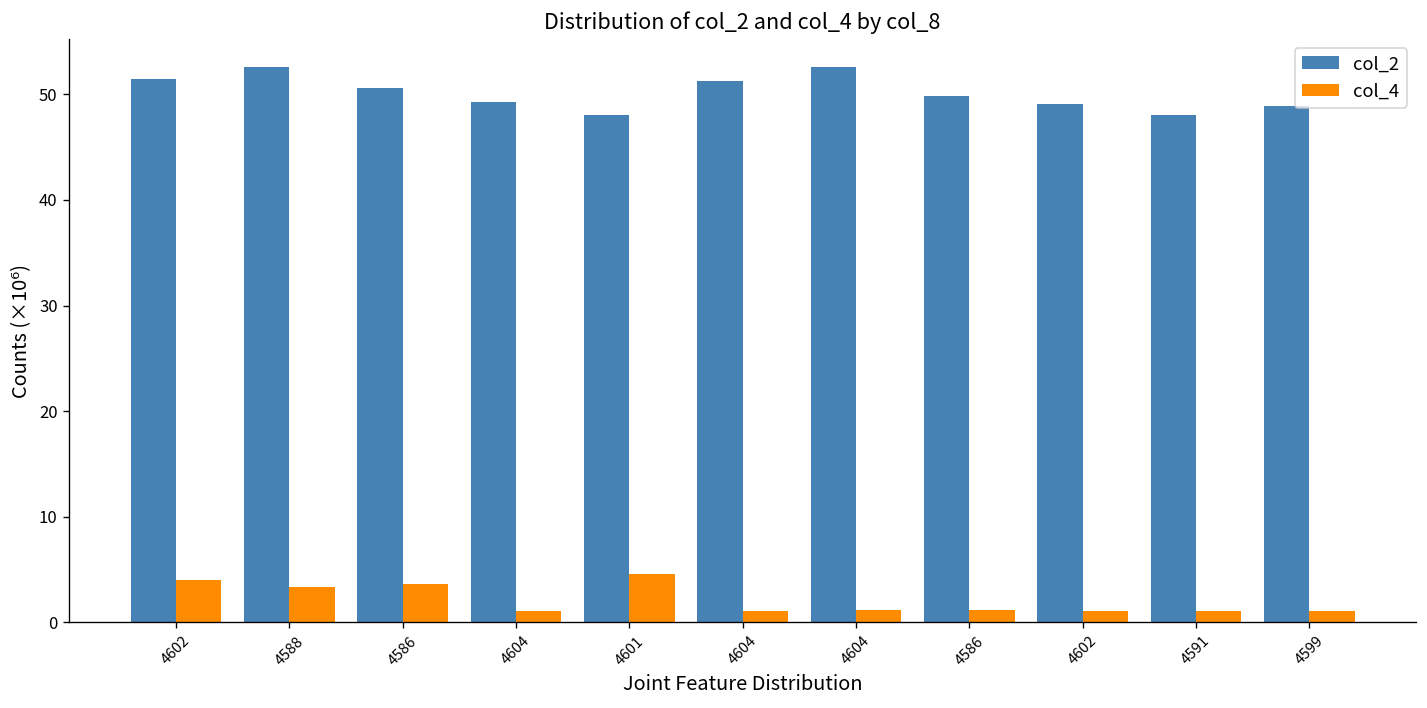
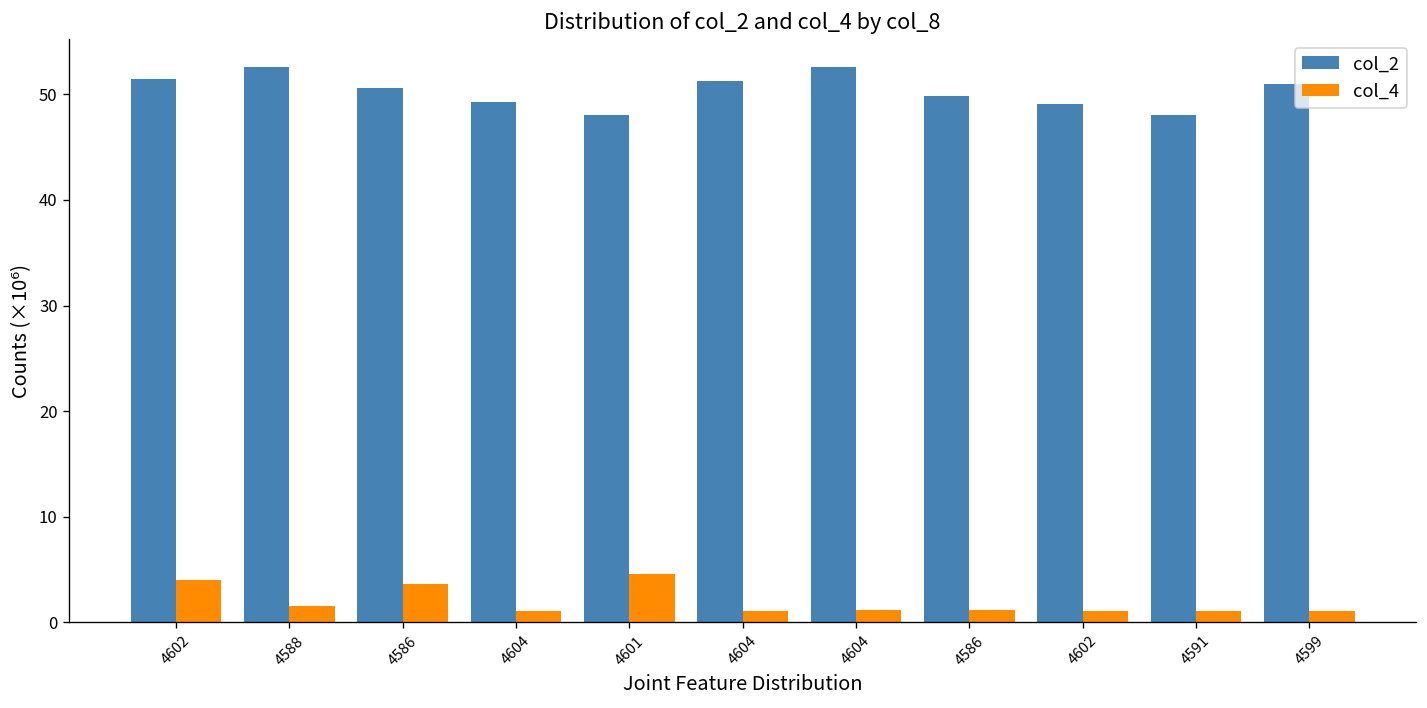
  {
    "col_2": {
      "4588": 53,
      "4601": 48,
      "4591": 48,
-     "4599": 49
+     "4599": 51
    },
    "col_4": {
-     "4588": 3,
+     "4588": 2,
      "4601": 5,
      "4591": 1,
      "4599": 1
    }
  }
